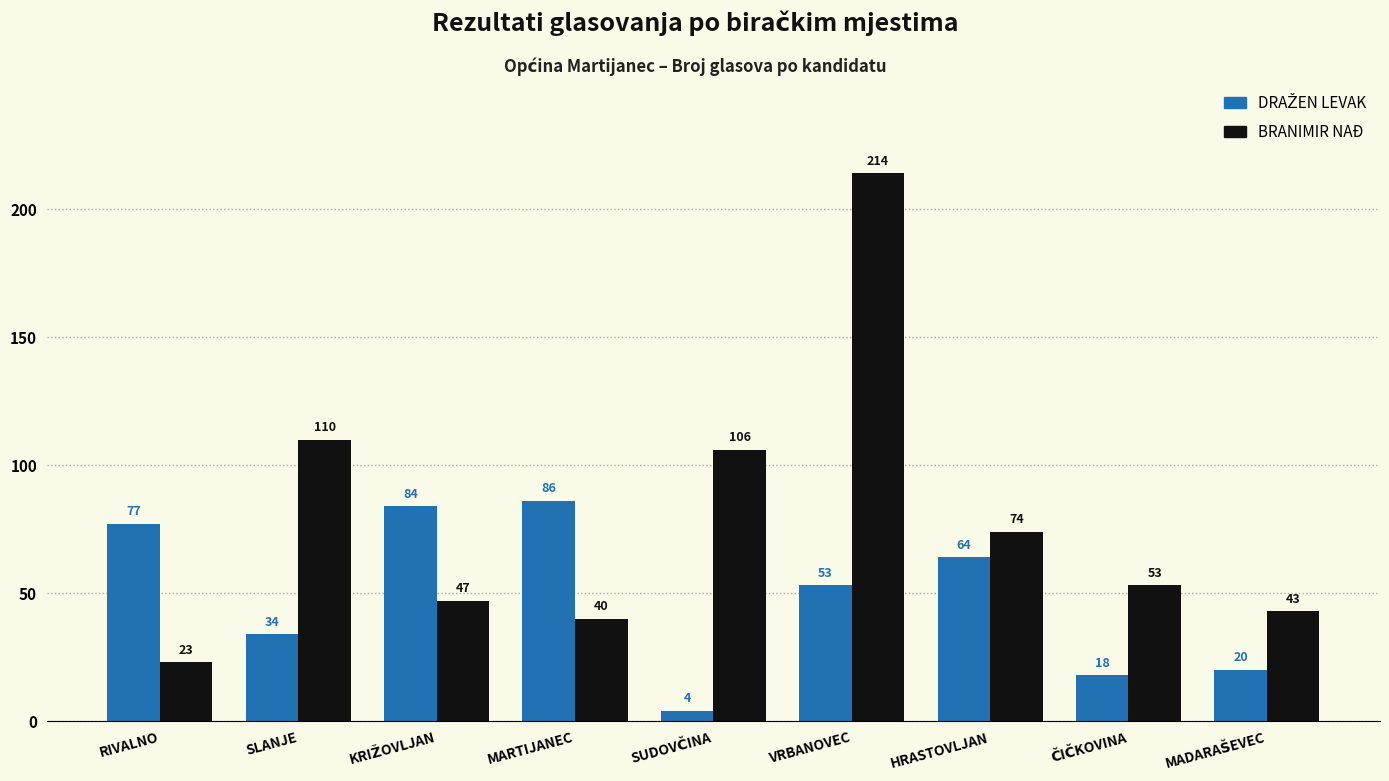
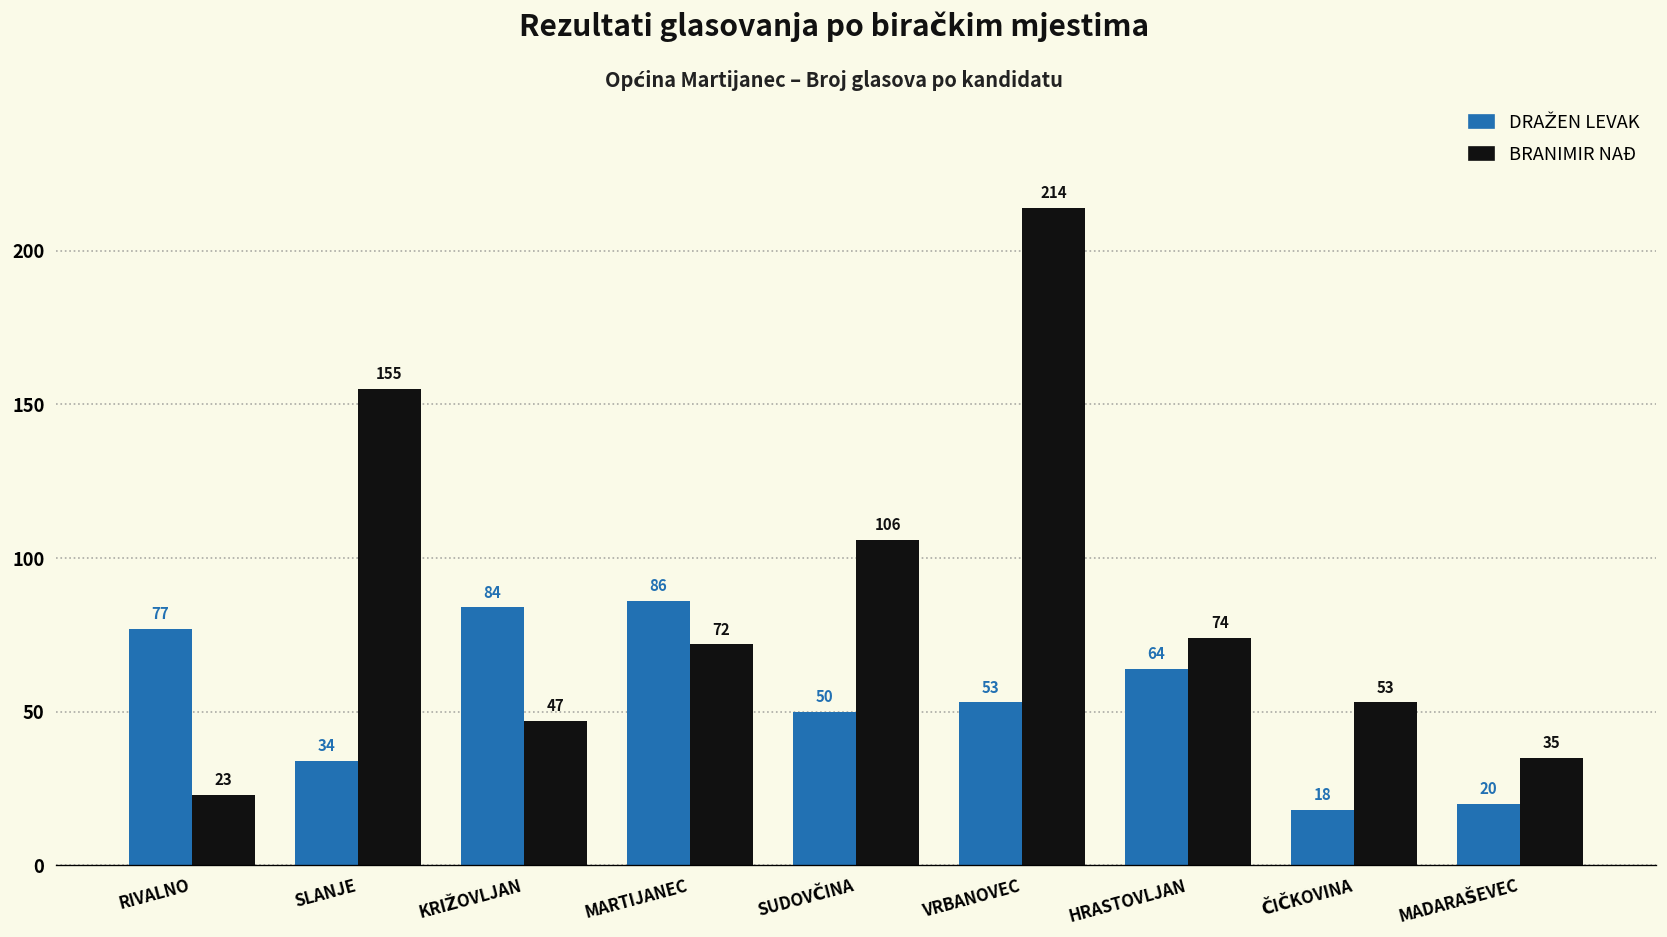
  {
    "DRAŽEN LEVAK": {
      "RIVALNO": 77,
      "SLANJE": 34,
      "KRIŽOVLJAN": 84,
      "MARTIJANEC": 86,
-     "SUDOVČINA": 4,
+     "SUDOVČINA": 50,
      "VRBANOVEC": 53,
      "HRASTOVLJAN": 64,
      "ČIČKOVINA": 18,
      "MADARAŠEVEC": 20
    },
    "BRANIMIR NAĐ": {
      "RIVALNO": 23,
-     "SLANJE": 110,
+     "SLANJE": 155,
      "KRIŽOVLJAN": 47,
-     "MARTIJANEC": 40,
+     "MARTIJANEC": 72,
      "SUDOVČINA": 106,
      "VRBANOVEC": 214,
      "HRASTOVLJAN": 74,
      "ČIČKOVINA": 53,
-     "MADARAŠEVEC": 43
+     "MADARAŠEVEC": 35
    }
  }
